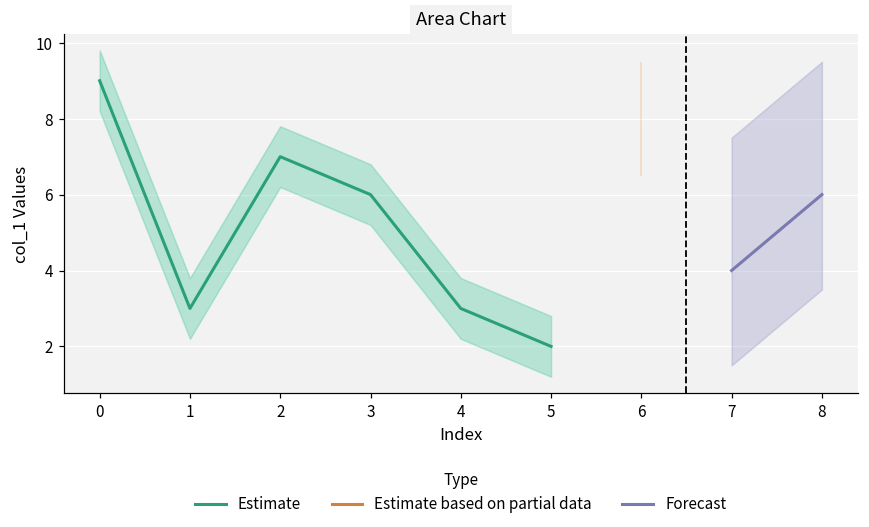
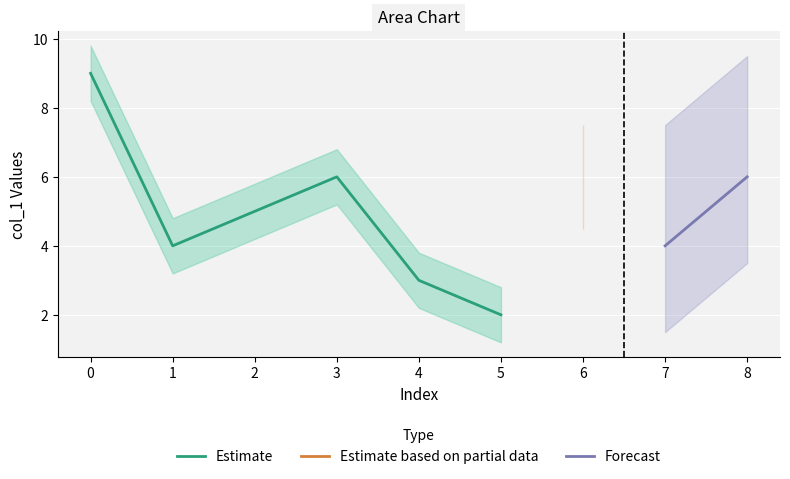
  {
    "Estimate": {
      "0": 9,
-     "1": 3,
-     "2": 7,
+     "1": 4,
+     "2": 5,
      "3": 6,
      "4": 3,
      "5": 2
    },
    "Estimate based on partial data": {
-     "6": 8
+     "6": 6
    }
  }
